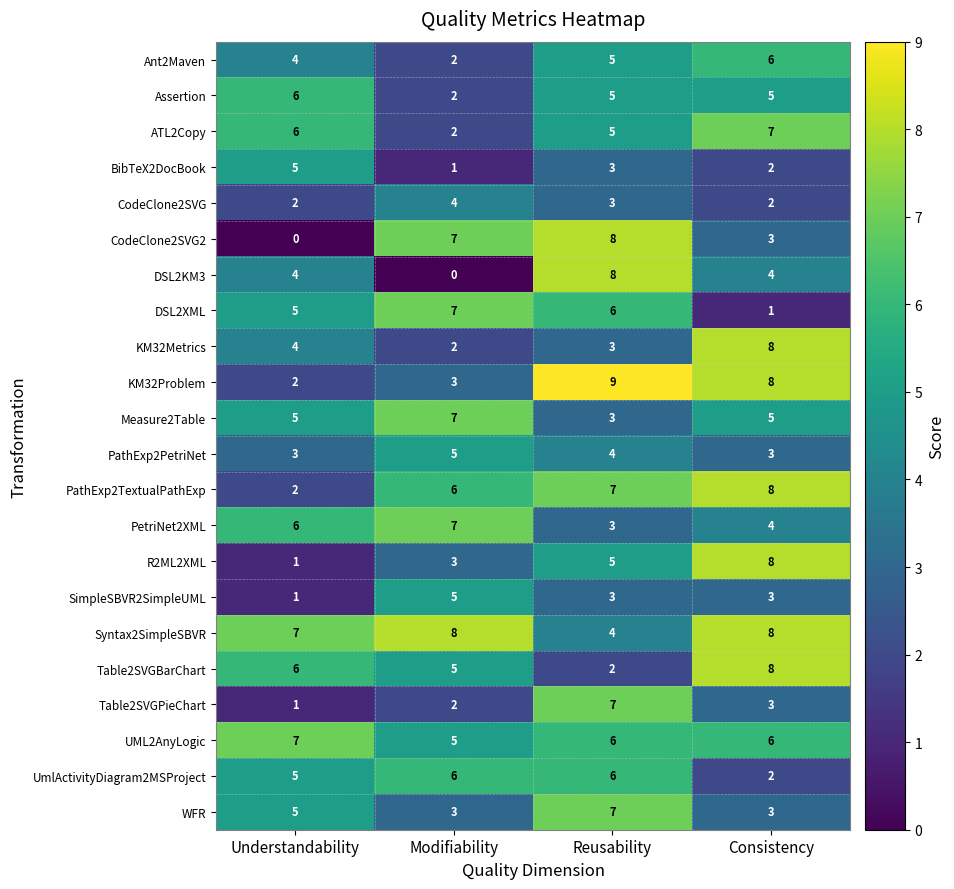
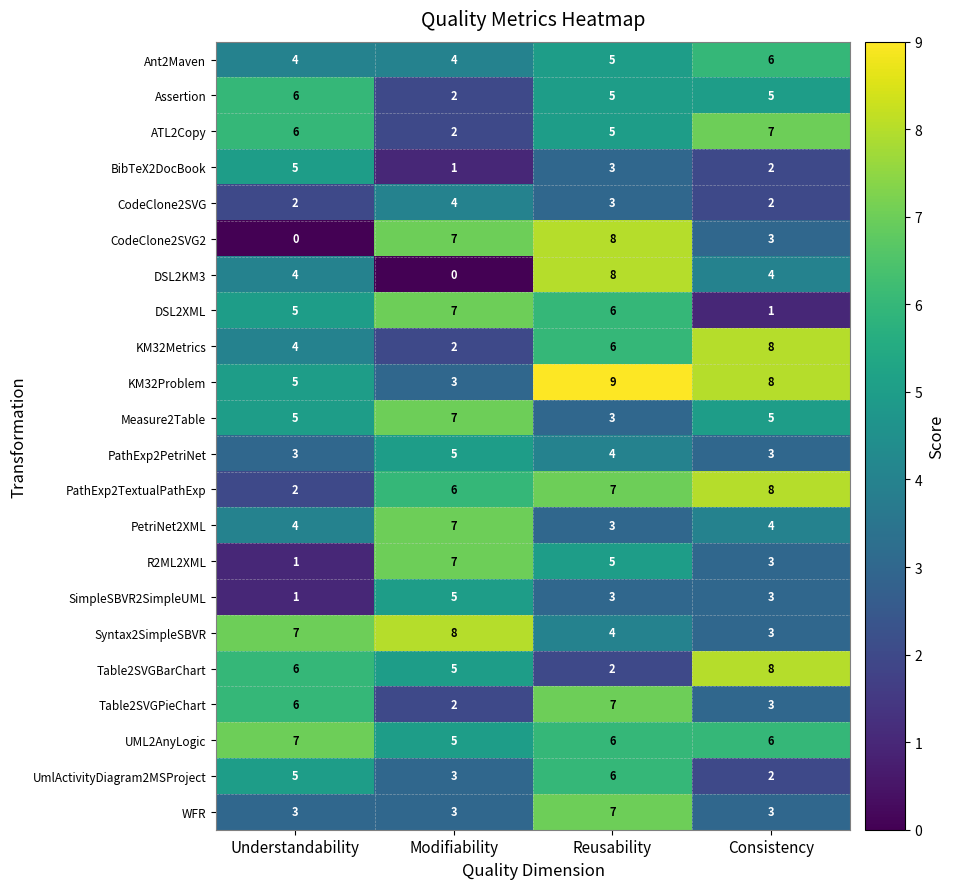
  {
    "Ant2Maven": {
      "Understandability": 4,
-     "Modifiability": 2,
+     "Modifiability": 4,
      "Reusability": 5,
      "Consistency": 6
    },
    "Assertion": {
      "Understandability": 6,
      "Modifiability": 2,
      "Reusability": 5,
      "Consistency": 5
    },
    "ATL2Copy": {
      "Understandability": 6,
      "Modifiability": 2,
      "Reusability": 5,
      "Consistency": 7
    },
    "BibTeX2DocBook": {
      "Understandability": 5,
      "Modifiability": 1,
      "Reusability": 3,
      "Consistency": 2
    },
    "CodeClone2SVG": {
      "Understandability": 2,
      "Modifiability": 4,
      "Reusability": 3,
      "Consistency": 2
    },
    "CodeClone2SVG2": {
      "Understandability": 0,
      "Modifiability": 7,
      "Reusability": 8,
      "Consistency": 3
    },
    "DSL2KM3": {
      "Understandability": 4,
      "Modifiability": 0,
      "Reusability": 8,
      "Consistency": 4
    },
    "DSL2XML": {
      "Understandability": 5,
      "Modifiability": 7,
      "Reusability": 6,
      "Consistency": 1
    },
    "KM32Metrics": {
      "Understandability": 4,
      "Modifiability": 2,
-     "Reusability": 3,
+     "Reusability": 6,
      "Consistency": 8
    },
    "KM32Problem": {
-     "Understandability": 2,
+     "Understandability": 5,
      "Modifiability": 3,
      "Reusability": 9,
      "Consistency": 8
    },
    "Measure2Table": {
      "Understandability": 5,
      "Modifiability": 7,
      "Reusability": 3,
      "Consistency": 5
    },
    "PathExp2PetriNet": {
      "Understandability": 3,
      "Modifiability": 5,
      "Reusability": 4,
      "Consistency": 3
    },
    "PathExp2TextualPathExp": {
      "Understandability": 2,
      "Modifiability": 6,
      "Reusability": 7,
      "Consistency": 8
    },
    "PetriNet2XML": {
-     "Understandability": 6,
+     "Understandability": 4,
      "Modifiability": 7,
      "Reusability": 3,
      "Consistency": 4
    },
    "R2ML2XML": {
      "Understandability": 1,
-     "Modifiability": 3,
+     "Modifiability": 7,
      "Reusability": 5,
-     "Consistency": 8
+     "Consistency": 3
    },
    "SimpleSBVR2SimpleUML": {
      "Understandability": 1,
      "Modifiability": 5,
      "Reusability": 3,
      "Consistency": 3
    },
    "Syntax2SimpleSBVR": {
      "Understandability": 7,
      "Modifiability": 8,
      "Reusability": 4,
-     "Consistency": 8
+     "Consistency": 3
    },
    "Table2SVGBarChart": {
      "Understandability": 6,
      "Modifiability": 5,
      "Reusability": 2,
      "Consistency": 8
    },
    "Table2SVGPieChart": {
-     "Understandability": 1,
+     "Understandability": 6,
      "Modifiability": 2,
      "Reusability": 7,
      "Consistency": 3
    },
    "UML2AnyLogic": {
      "Understandability": 7,
      "Modifiability": 5,
      "Reusability": 6,
      "Consistency": 6
    },
    "UmlActivityDiagram2MSProject": {
      "Understandability": 5,
-     "Modifiability": 6,
+     "Modifiability": 3,
      "Reusability": 6,
      "Consistency": 2
    },
    "WFR": {
-     "Understandability": 5,
+     "Understandability": 3,
      "Modifiability": 3,
      "Reusability": 7,
      "Consistency": 3
    }
  }
